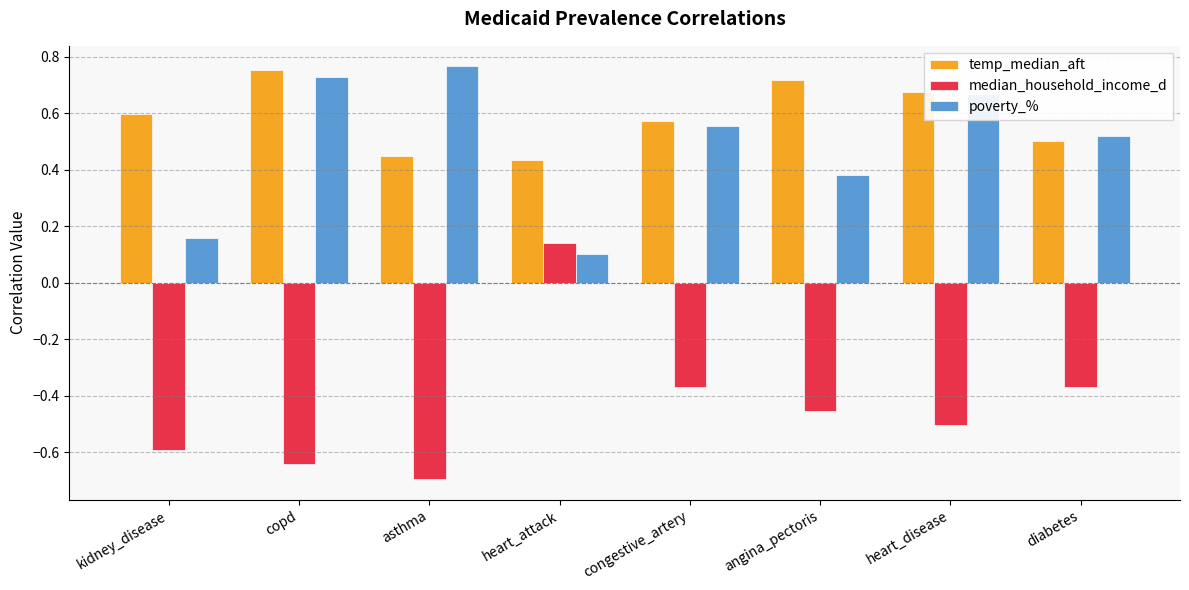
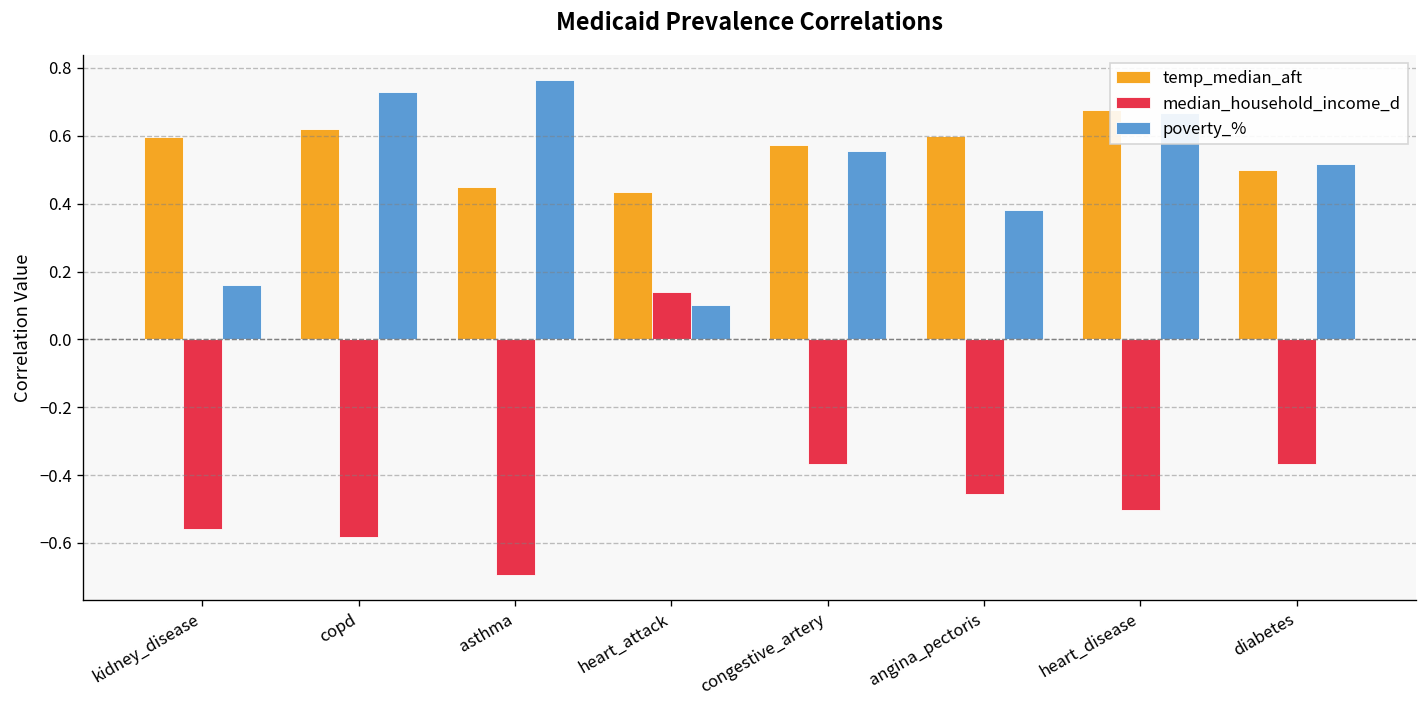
  {
    "temp_median_aft": {
      "kidney_disease": 0.60,
-     "copd": 0.75,
+     "copd": 0.62,
      "asthma": 0.45,
      "heart_attack": 0.43,
      "congestive_artery": 0.57,
-     "angina_pectoris": 0.72,
+     "angina_pectoris": 0.60,
      "heart_disease": 0.67,
      "diabetes": 0.50
    },
    "median_household_income_d": {
-     "kidney_disease": -0.59,
-     "copd": -0.64,
+     "kidney_disease": -0.56,
+     "copd": -0.58,
      "asthma": -0.69,
      "heart_attack": 0.14,
      "congestive_artery": -0.37,
      "angina_pectoris": -0.45,
      "heart_disease": -0.50,
      "diabetes": -0.37
    },
    "poverty_%": {
      "kidney_disease": 0.16,
      "copd": 0.73,
      "asthma": 0.77,
      "heart_attack": 0.10,
      "congestive_artery": 0.55,
      "angina_pectoris": 0.38,
      "diabetes": 0.52
    }
  }
